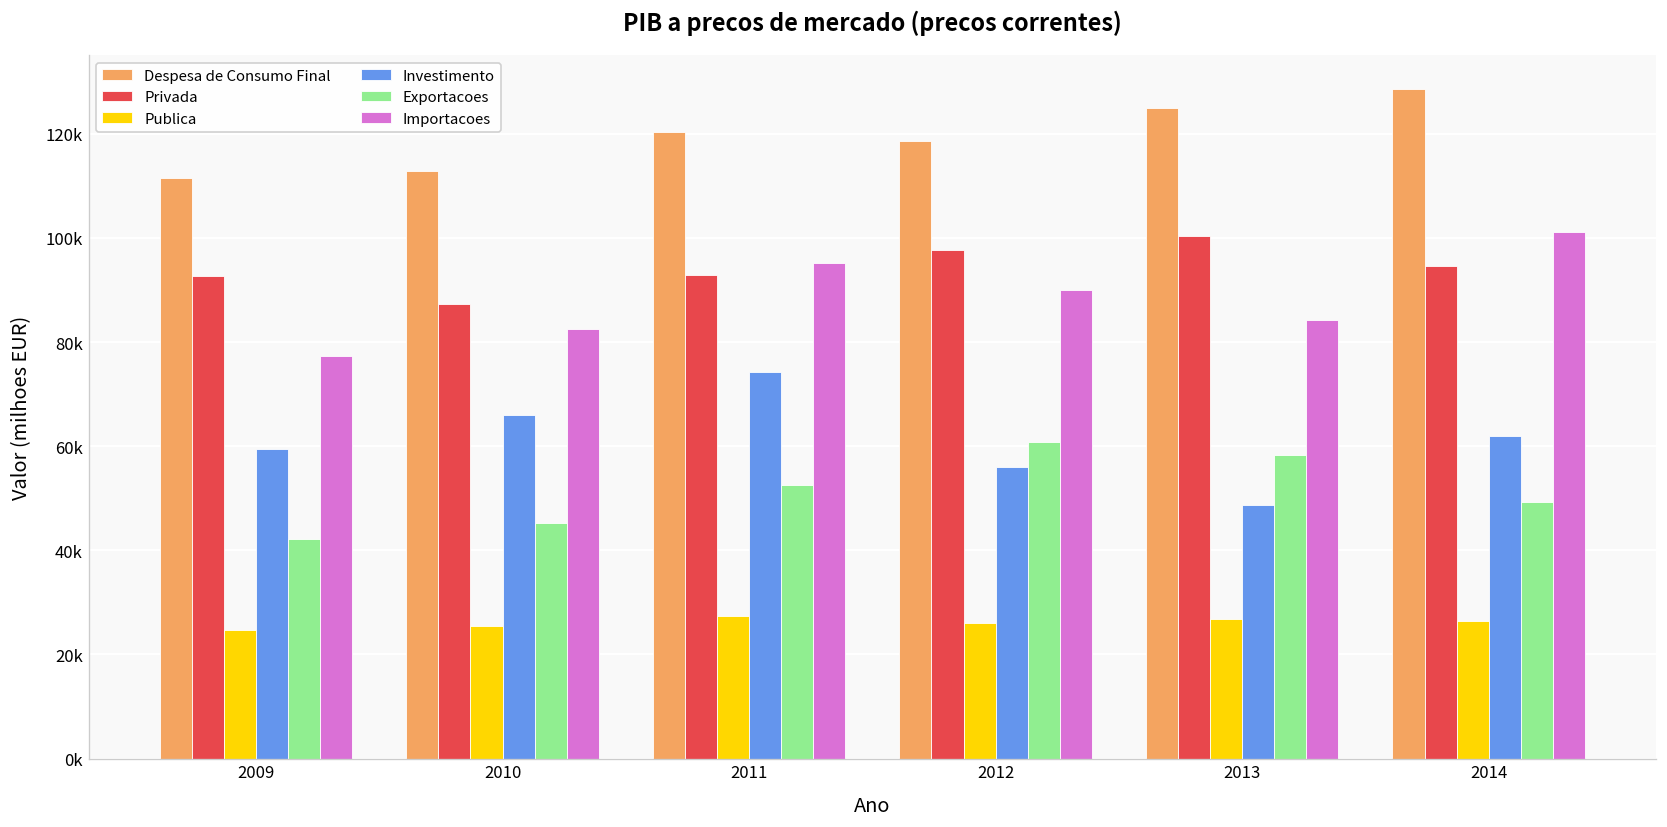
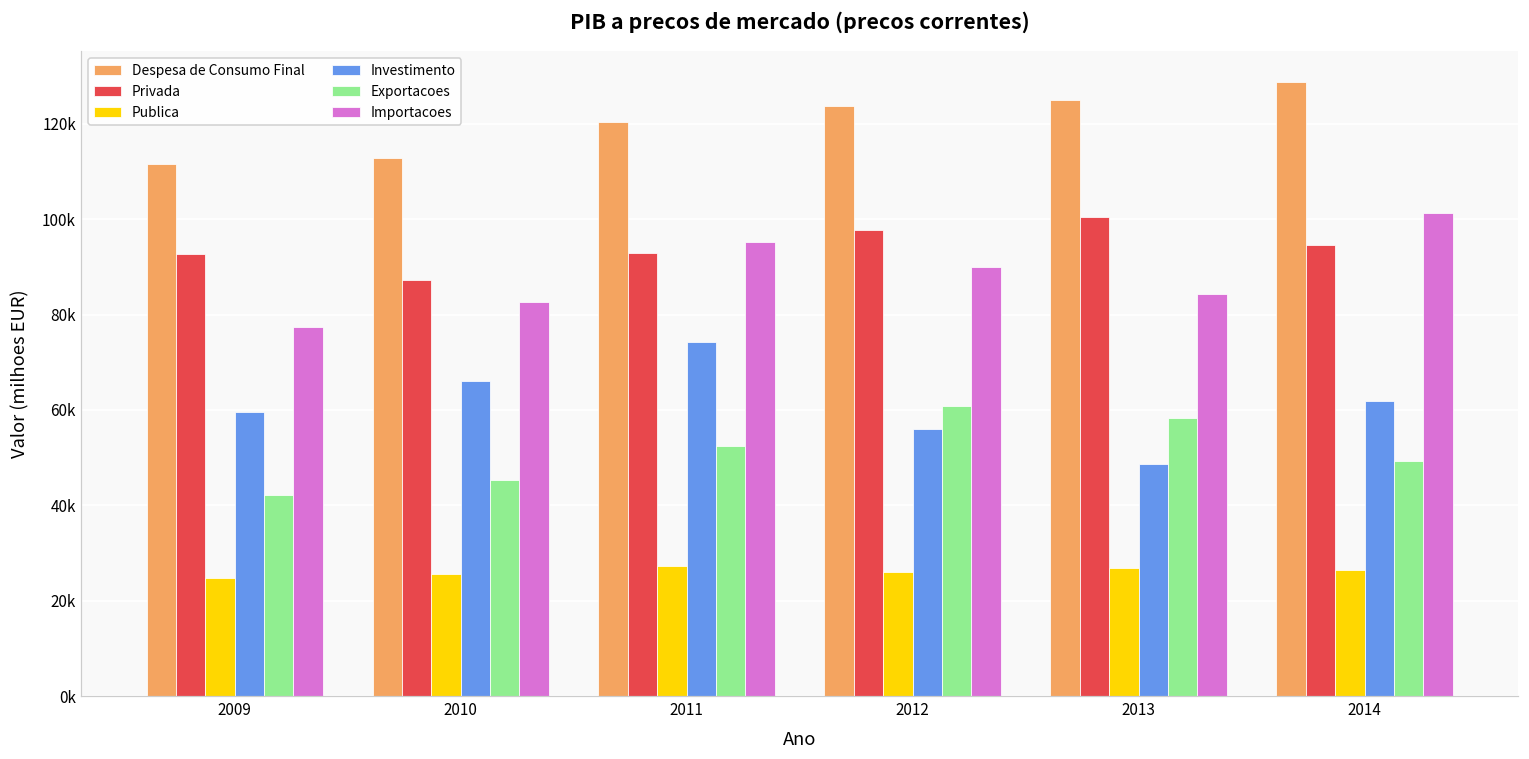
  {
    "Despesa de Consumo Final": {
      "2009": 112000,
      "2010": 113000,
      "2011": 120000,
-     "2012": 119000,
+     "2012": 124000,
      "2013": 125000,
      "2014": 129000
    },
    "Privada": {
      "2009": 93000,
      "2010": 87000,
      "2011": 93000,
      "2012": 98000,
      "2013": 100000,
      "2014": 95000
    },
    "Publica": {
      "2009": 25000,
      "2010": 26000,
      "2011": 27000,
      "2012": 26000,
      "2013": 27000,
      "2014": 27000
    },
    "Investimento": {
      "2009": 60000,
      "2010": 66000,
      "2011": 74000,
      "2012": 56000,
      "2013": 49000,
      "2014": 62000
    },
    "Exportacoes": {
      "2009": 42000,
      "2010": 45000,
      "2011": 53000,
      "2012": 61000,
      "2013": 58000,
      "2014": 49000
    },
    "Importacoes": {
      "2009": 77000,
      "2010": 83000,
      "2011": 95000,
      "2012": 90000,
      "2013": 84000,
      "2014": 101000
    }
  }
